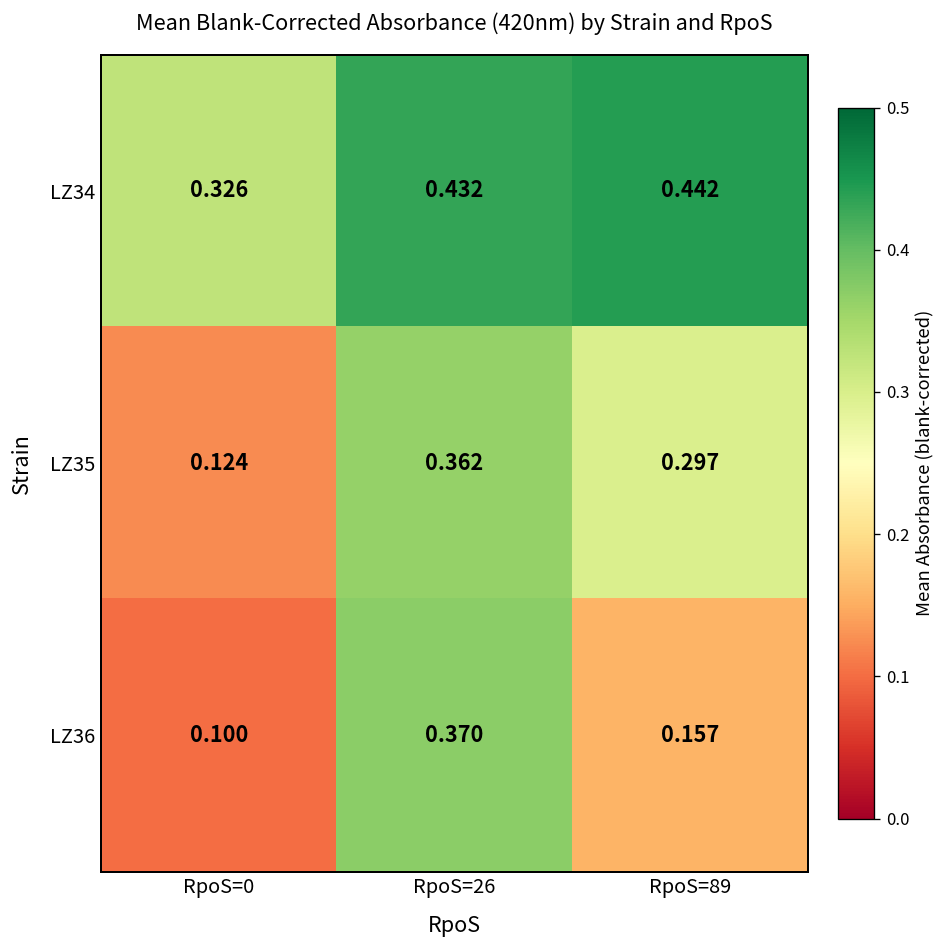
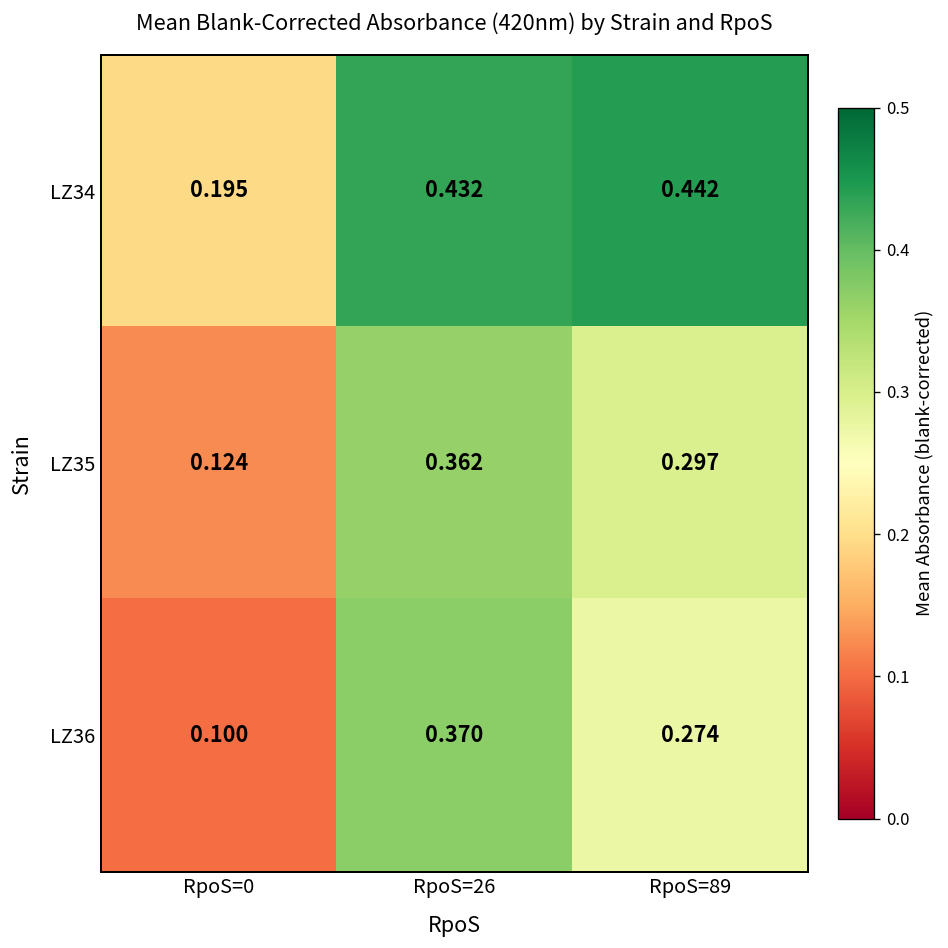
  {
    "LZ34": {
-     "RpoS=0": 0.326,
+     "RpoS=0": 0.195,
      "RpoS=26": 0.432,
      "RpoS=89": 0.442
    },
    "LZ35": {
      "RpoS=0": 0.124,
      "RpoS=26": 0.362,
      "RpoS=89": 0.297
    },
    "LZ36": {
      "RpoS=0": 0.100,
      "RpoS=26": 0.370,
-     "RpoS=89": 0.157
+     "RpoS=89": 0.274
    }
  }
